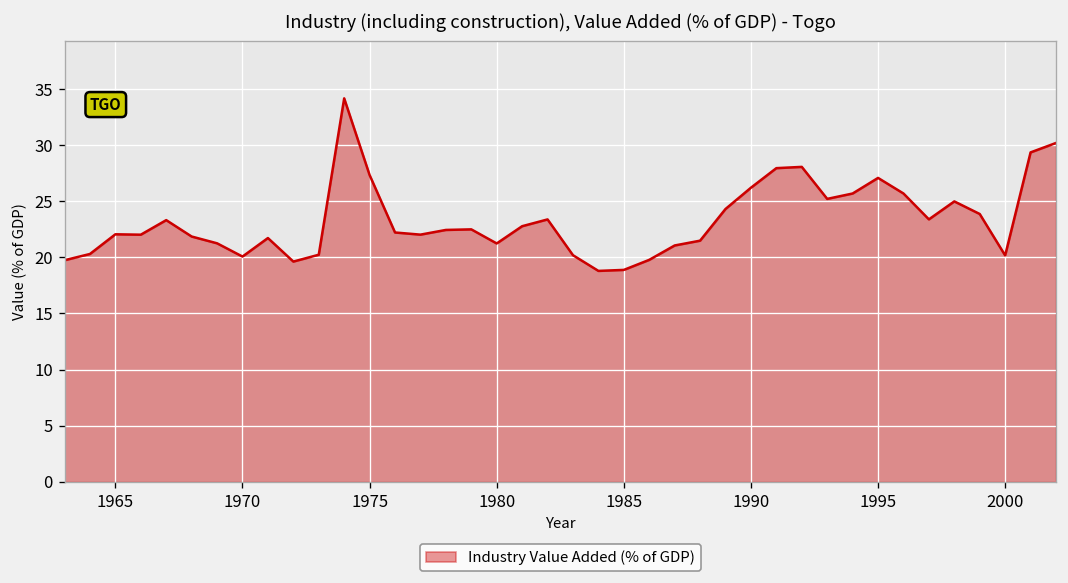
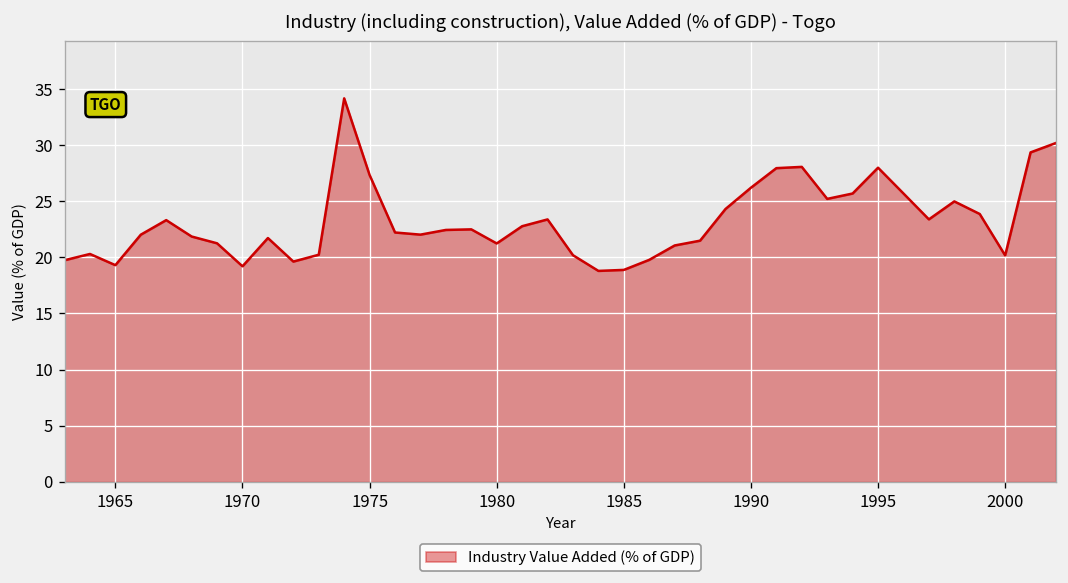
  {
-   "1965": 22,
-   "1970": 20,
+   "1965": 19,
+   "1970": 19,
    "1975": 27,
    "1980": 21,
    "1985": 19,
    "1990": 26,
-   "1995": 27,
+   "1995": 28,
    "2000": 20
  }
